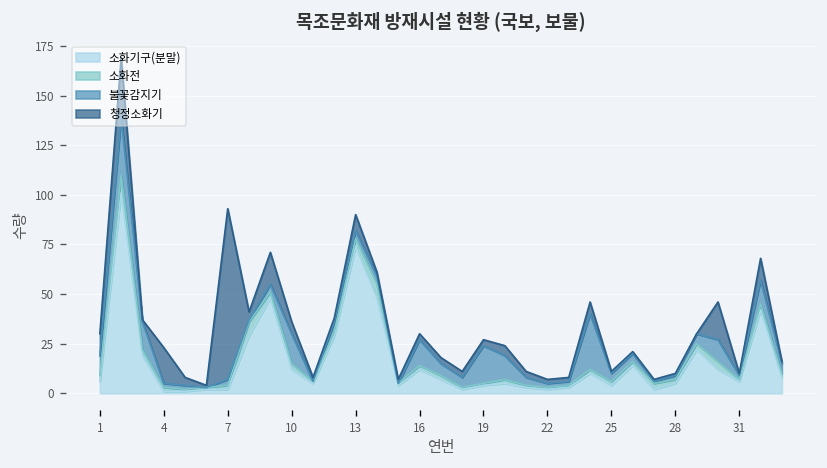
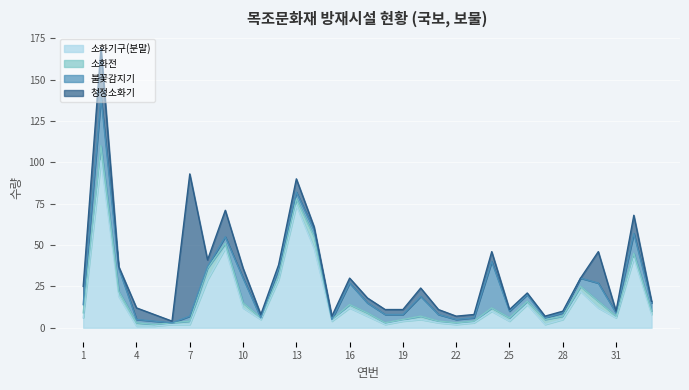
  {
    "불꽃감지기": {
-     "1": 10,
+     "1": 5,
      "4": 2,
      "7": 3,
      "10": 15,
      "13": 4,
      "16": 13,
-     "19": 19,
+     "19": 3,
      "22": 2
    },
    "청정소화기": {
      "1": 11,
-     "4": 18,
+     "4": 7,
      "7": 86,
      "10": 6,
      "13": 8,
      "16": 3,
      "19": 3,
      "22": 2
    }
  }
